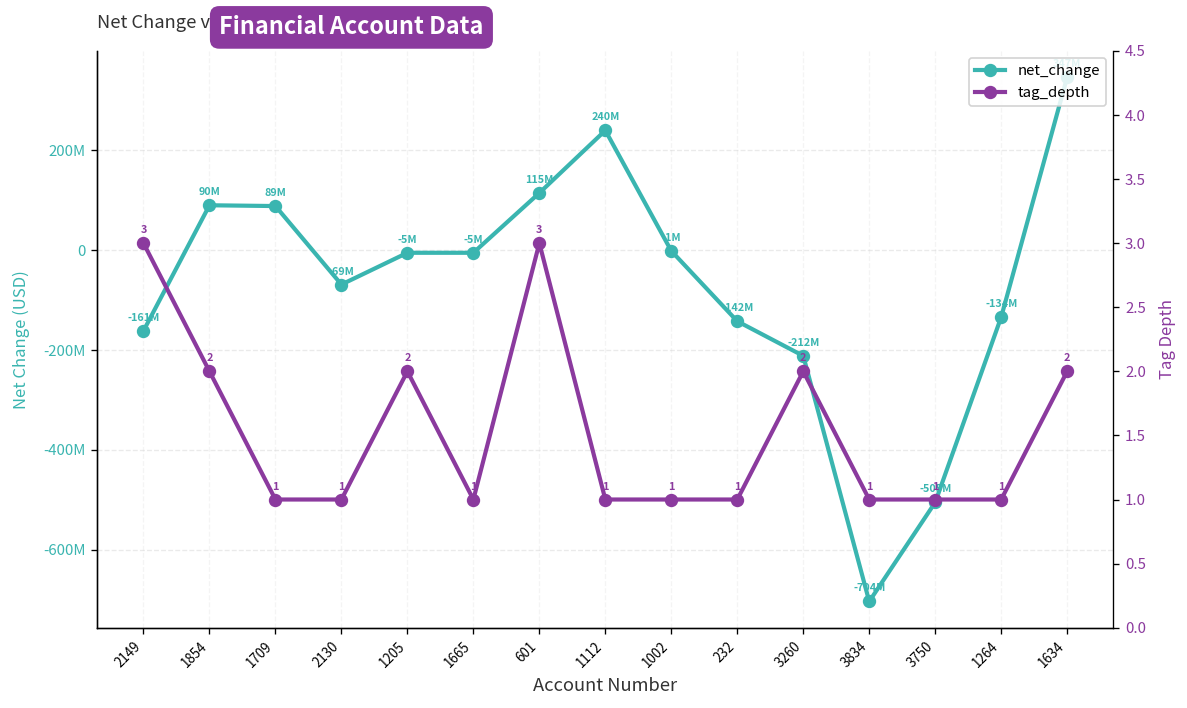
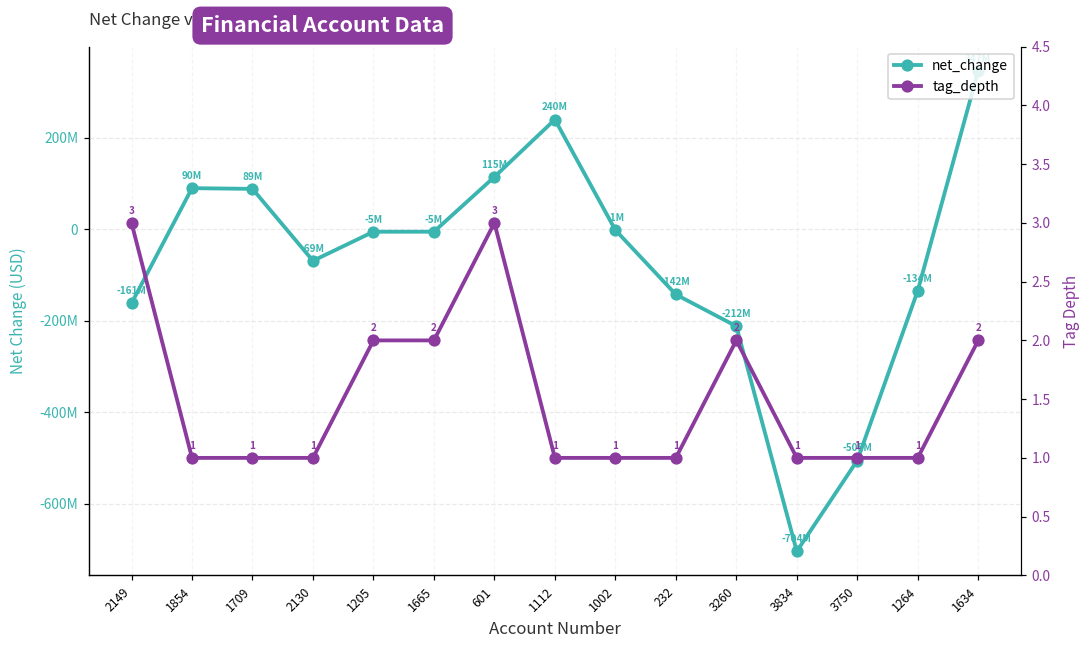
  {
    "net_change": {
      "2149": "-161M",
      "1854": "90M",
      "1709": "89M",
      "2130": "-69M",
      "1205": "-5M",
      "1665": "-5M",
      "601": "115M",
      "1112": "240M",
      "1002": "-1M",
      "232": "-142M",
      "3260": "-212M",
      "3834": "-704M",
      "3750": "-505M",
      "1264": "-134M"
    },
    "tag_depth": {
      "2149": "3",
-     "1854": "2",
+     "1854": "1",
      "1709": "1",
      "2130": "1",
      "1205": "2",
-     "1665": "1",
+     "1665": "2",
      "601": "3",
      "1112": "1",
      "1002": "1",
      "232": "1",
      "3834": "1",
      "1264": "1",
      "1634": "2"
    }
  }
